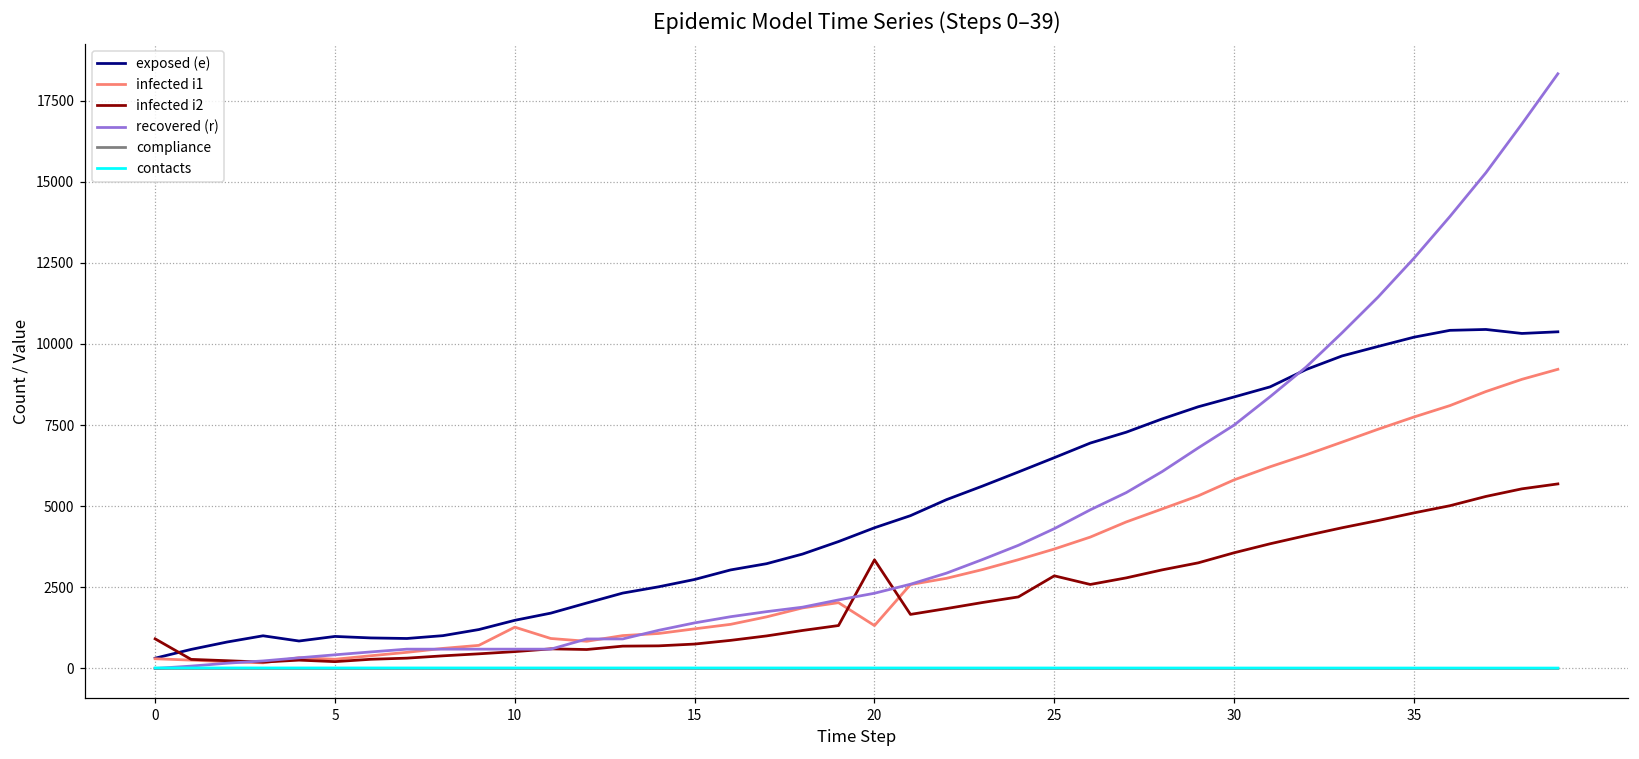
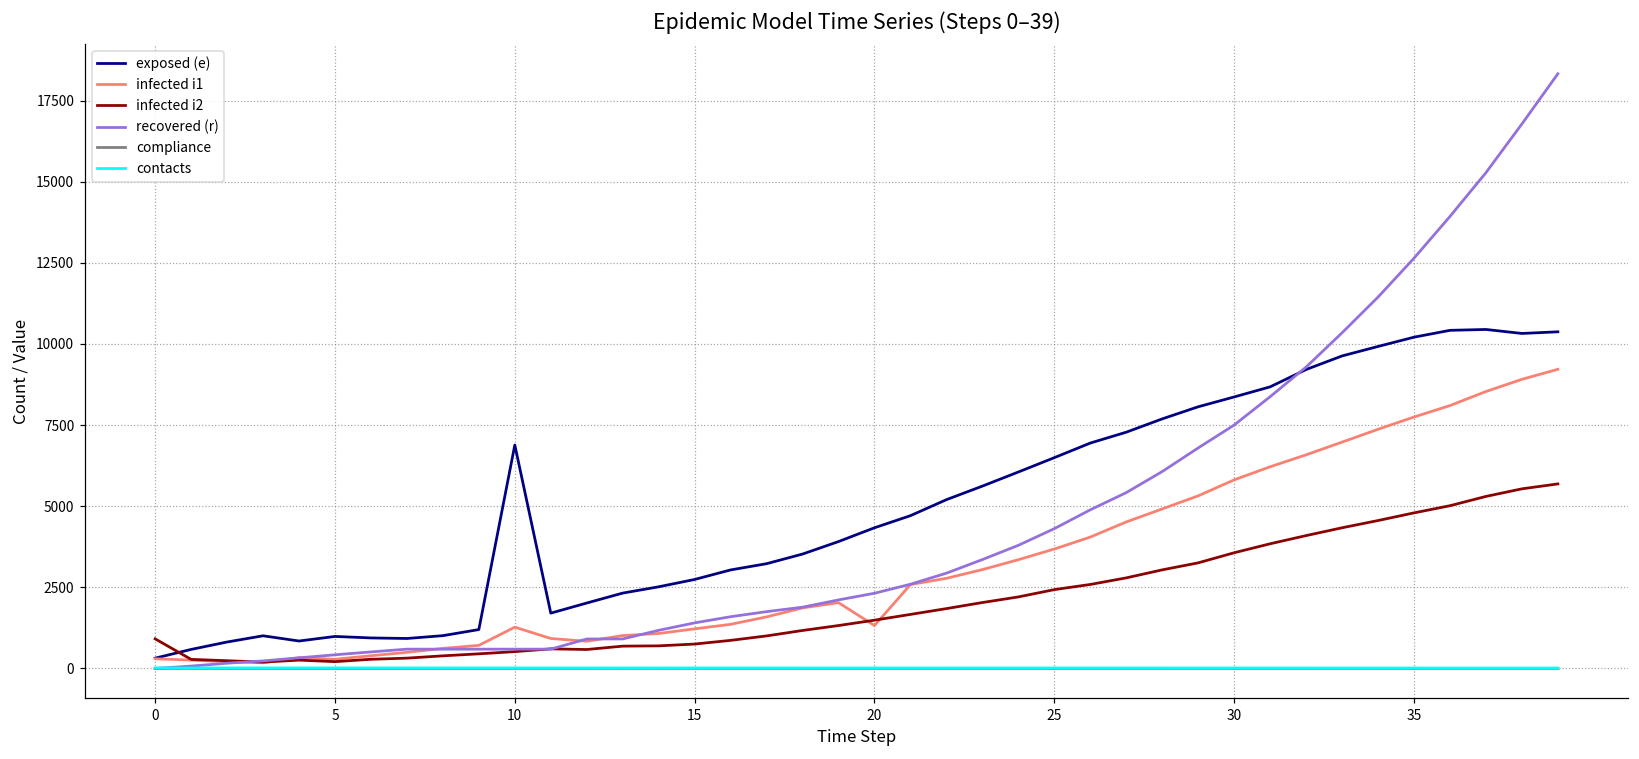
  {
    "exposed (e)": {
      "5": 1000,
-     "10": 1500,
+     "10": 6900,
      "15": 2700,
      "20": 4300,
      "25": 6500,
      "30": 8400,
      "35": 10200
    },
    "infected i1": {
      "10": 1300,
      "15": 1200,
      "20": 1300,
      "25": 3700,
      "30": 5800,
      "35": 7800
    },
    "infected i2": {
      "0": 900,
      "15": 800,
-     "20": 3300,
-     "25": 2900,
+     "20": 1500,
+     "25": 2400,
      "30": 3600,
      "35": 4800
    },
    "recovered (r)": {
      "5": 400,
      "15": 1400,
      "20": 2300,
      "25": 4300,
      "30": 7500,
      "35": 12600
    }
  }
